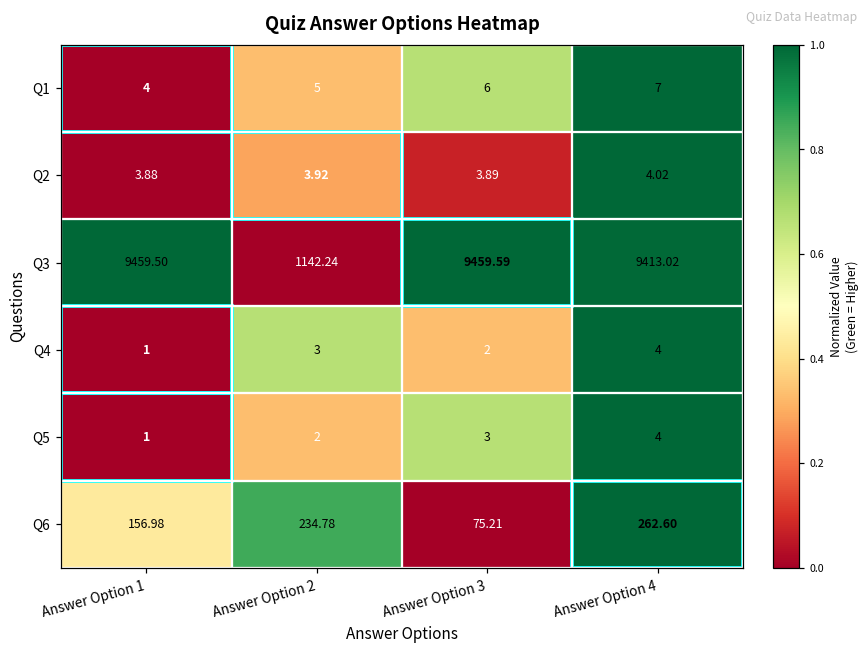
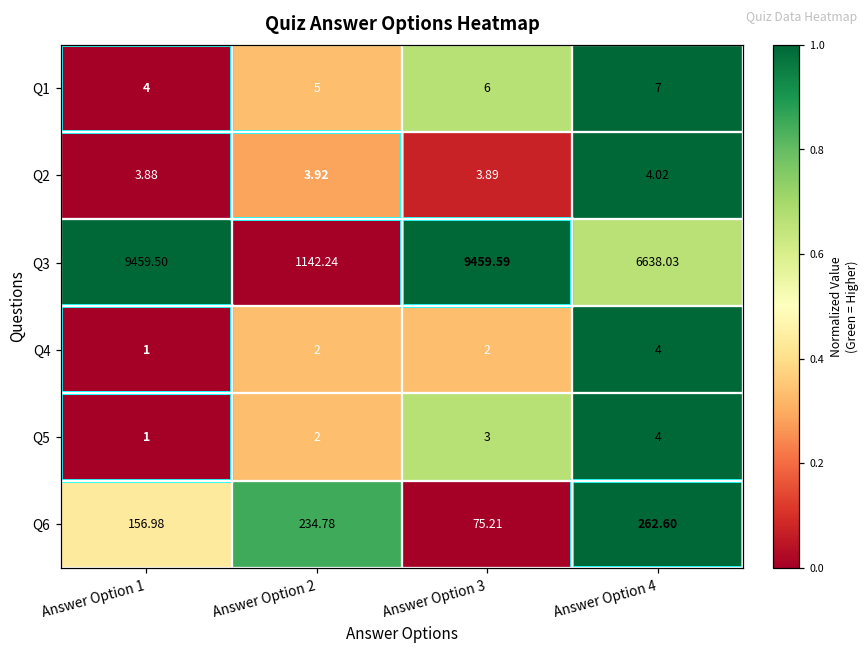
  {
    "Q1": {
      "Answer Option 1": 4,
      "Answer Option 2": 5,
      "Answer Option 3": 6,
      "Answer Option 4": 7
    },
    "Q2": {
      "Answer Option 1": 3.88,
      "Answer Option 2": 3.92,
      "Answer Option 3": 3.89,
      "Answer Option 4": 4.02
    },
    "Q3": {
      "Answer Option 1": 9459.50,
      "Answer Option 2": 1142.24,
      "Answer Option 3": 9459.59,
-     "Answer Option 4": 9413.02
+     "Answer Option 4": 6638.03
    },
    "Q4": {
      "Answer Option 1": 1,
-     "Answer Option 2": 3,
+     "Answer Option 2": 2,
      "Answer Option 3": 2,
      "Answer Option 4": 4
    },
    "Q5": {
      "Answer Option 1": 1,
      "Answer Option 2": 2,
      "Answer Option 3": 3,
      "Answer Option 4": 4
    },
    "Q6": {
      "Answer Option 1": 156.98,
      "Answer Option 2": 234.78,
      "Answer Option 3": 75.21,
      "Answer Option 4": 262.60
    }
  }
